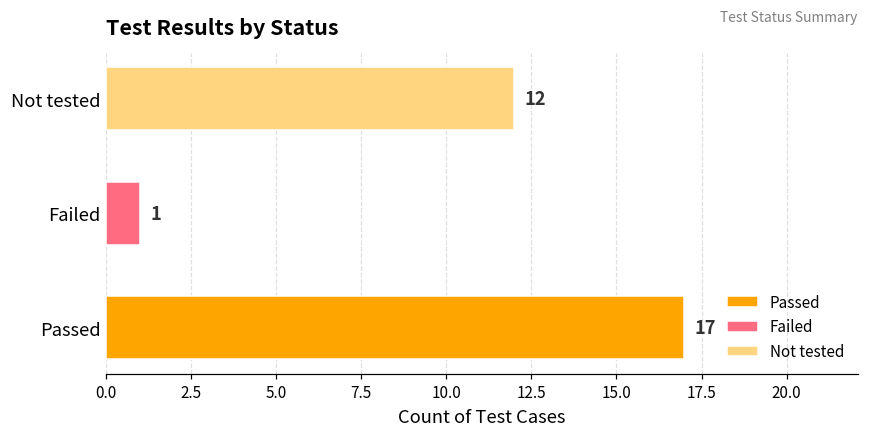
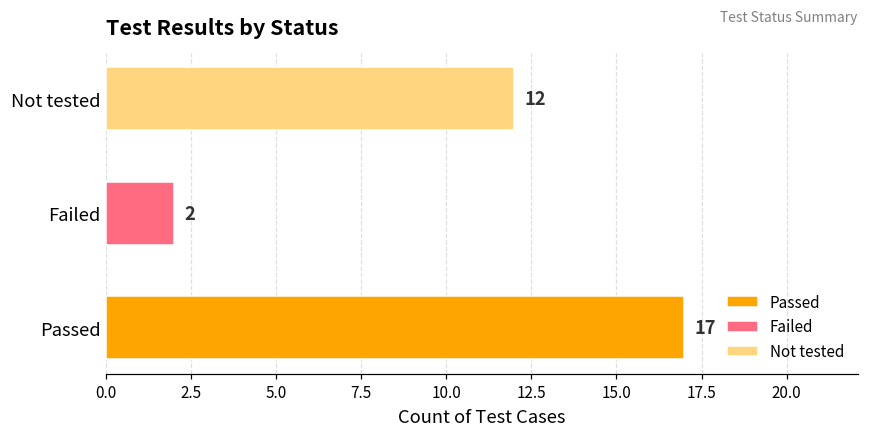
  {
    "Not tested": 12,
-   "Failed": 1,
+   "Failed": 2,
    "Passed": 17
  }
